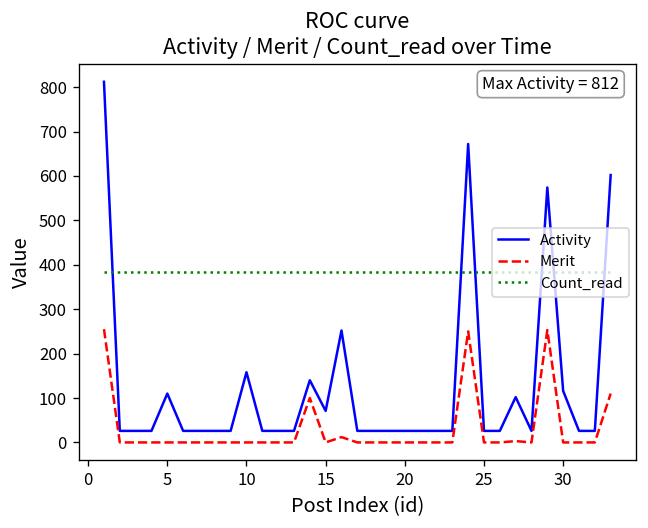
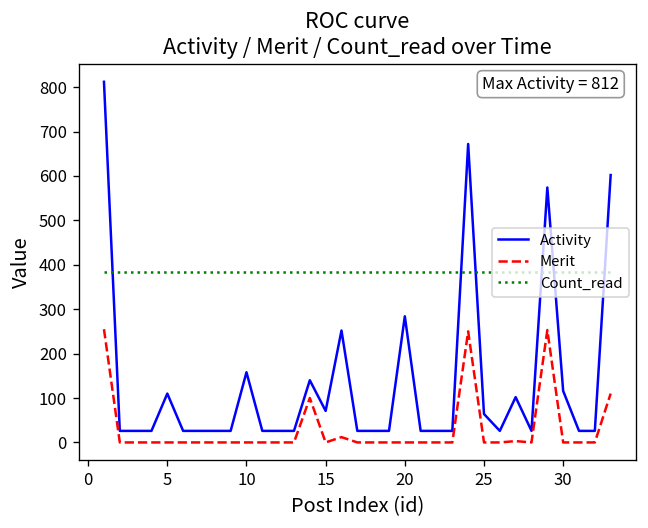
  {
    "Activity": {
      "5": 110,
      "10": 160,
      "15": 70,
-     "20": 30,
-     "25": 30,
+     "20": 280,
+     "25": 60,
      "30": 120
    },
    "Merit": {
      "5": 0,
      "10": 0,
      "15": 0,
      "20": 0,
      "25": 0,
      "30": 0
    },
    "Count_read": {
      "5": 380,
      "10": 380,
      "15": 380,
      "20": 380,
      "25": 380
    }
  }
